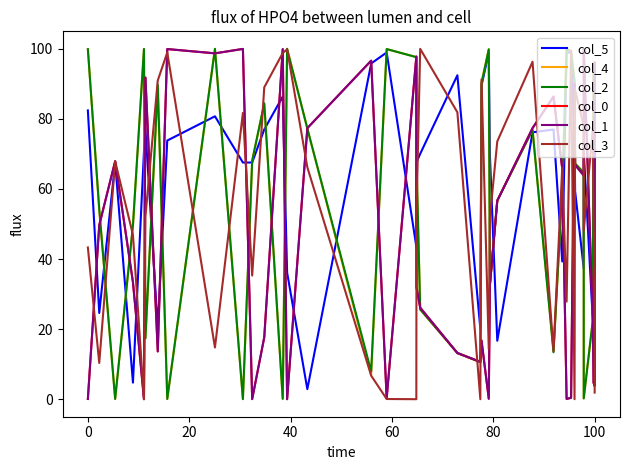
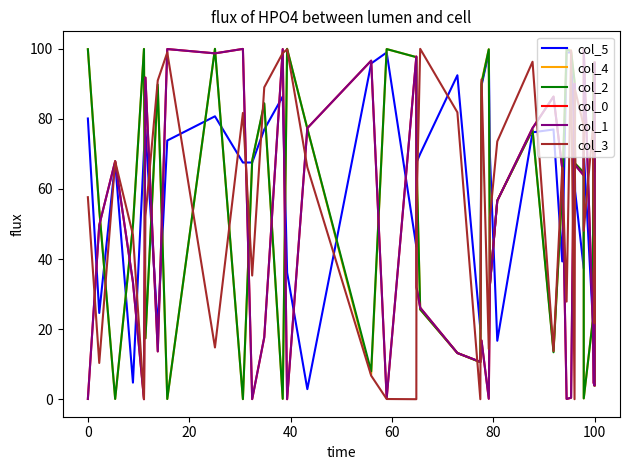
  {
    "col_5": {
-     "0": 82
+     "0": 80
    },
    "col_1": {
      "0": 0
    },
    "col_3": {
-     "0": 43,
-     "100": 2
+     "0": 58,
+     "100": 46
    }
  }
